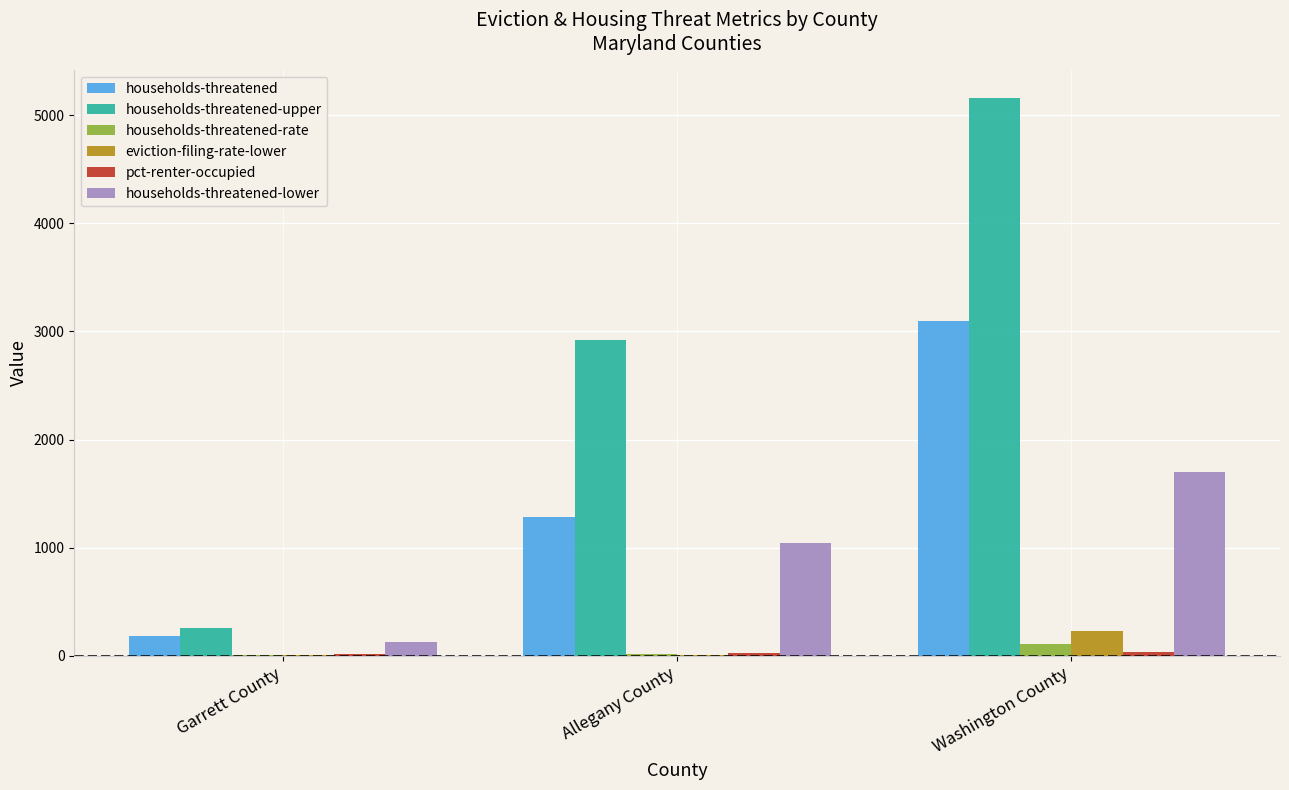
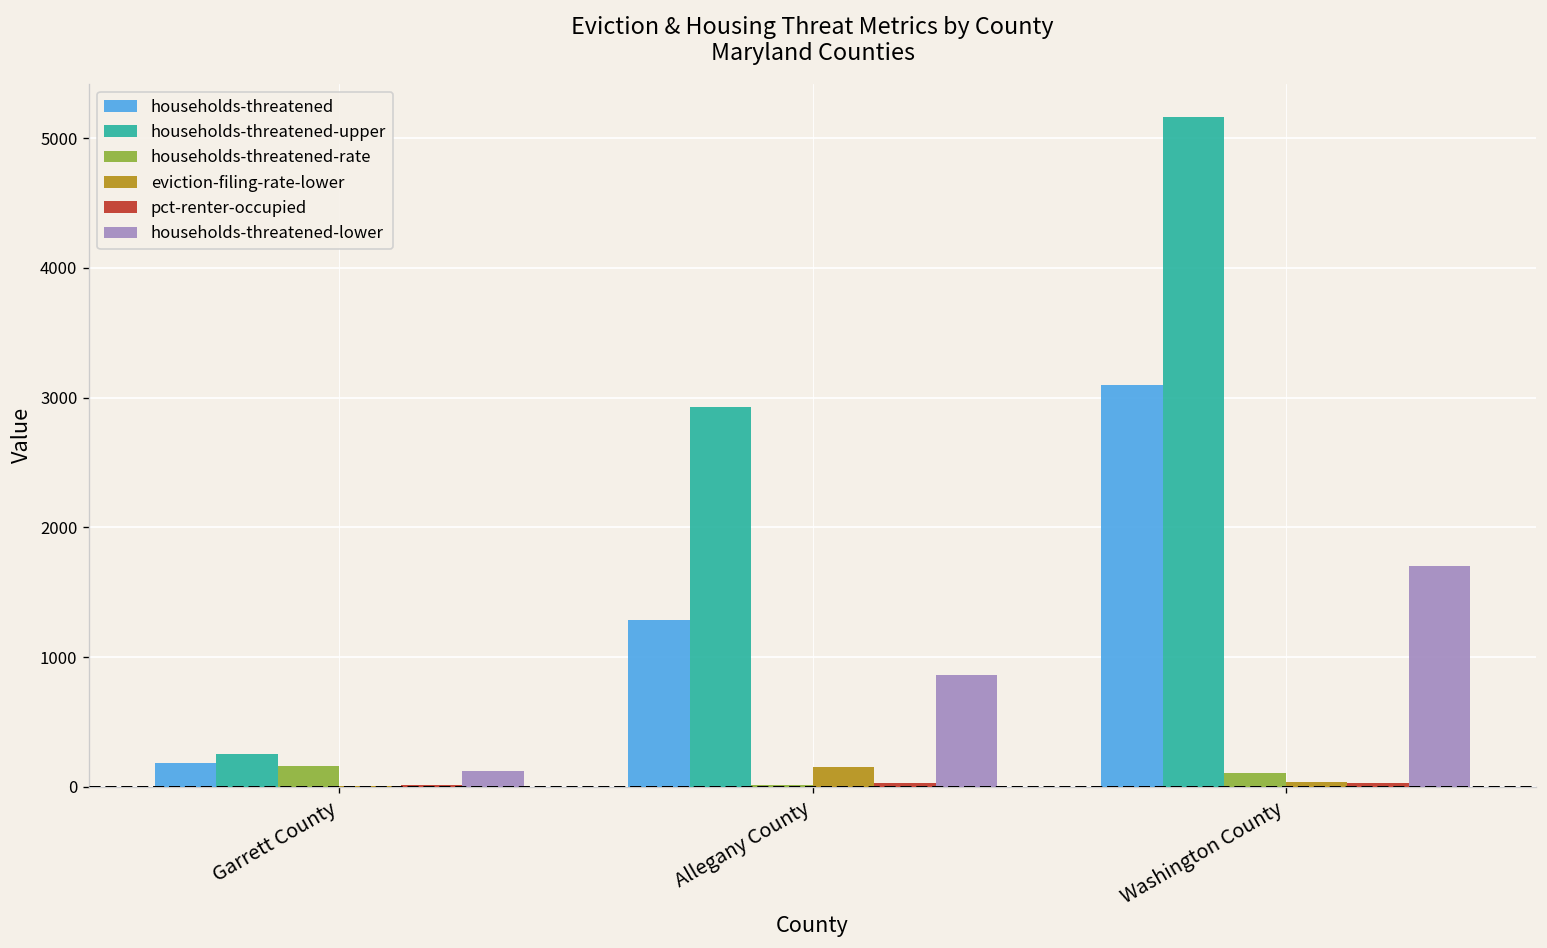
  {
    "households-threatened": {
      "Garrett County": 180,
      "Allegany County": 1290,
      "Washington County": 3100
    },
    "households-threatened-upper": {
      "Garrett County": 250,
      "Allegany County": 2930,
      "Washington County": 5160
    },
    "households-threatened-rate": {
-     "Garrett County": 10,
+     "Garrett County": 160,
      "Washington County": 110
    },
    "eviction-filing-rate-lower": {
-     "Allegany County": 10,
-     "Washington County": 230
+     "Allegany County": 150,
+     "Washington County": 40
    },
    "pct-renter-occupied": {
      "Allegany County": 30,
      "Washington County": 30
    },
    "households-threatened-lower": {
      "Garrett County": 130,
-     "Allegany County": 1040,
+     "Allegany County": 860,
      "Washington County": 1700
    }
  }
